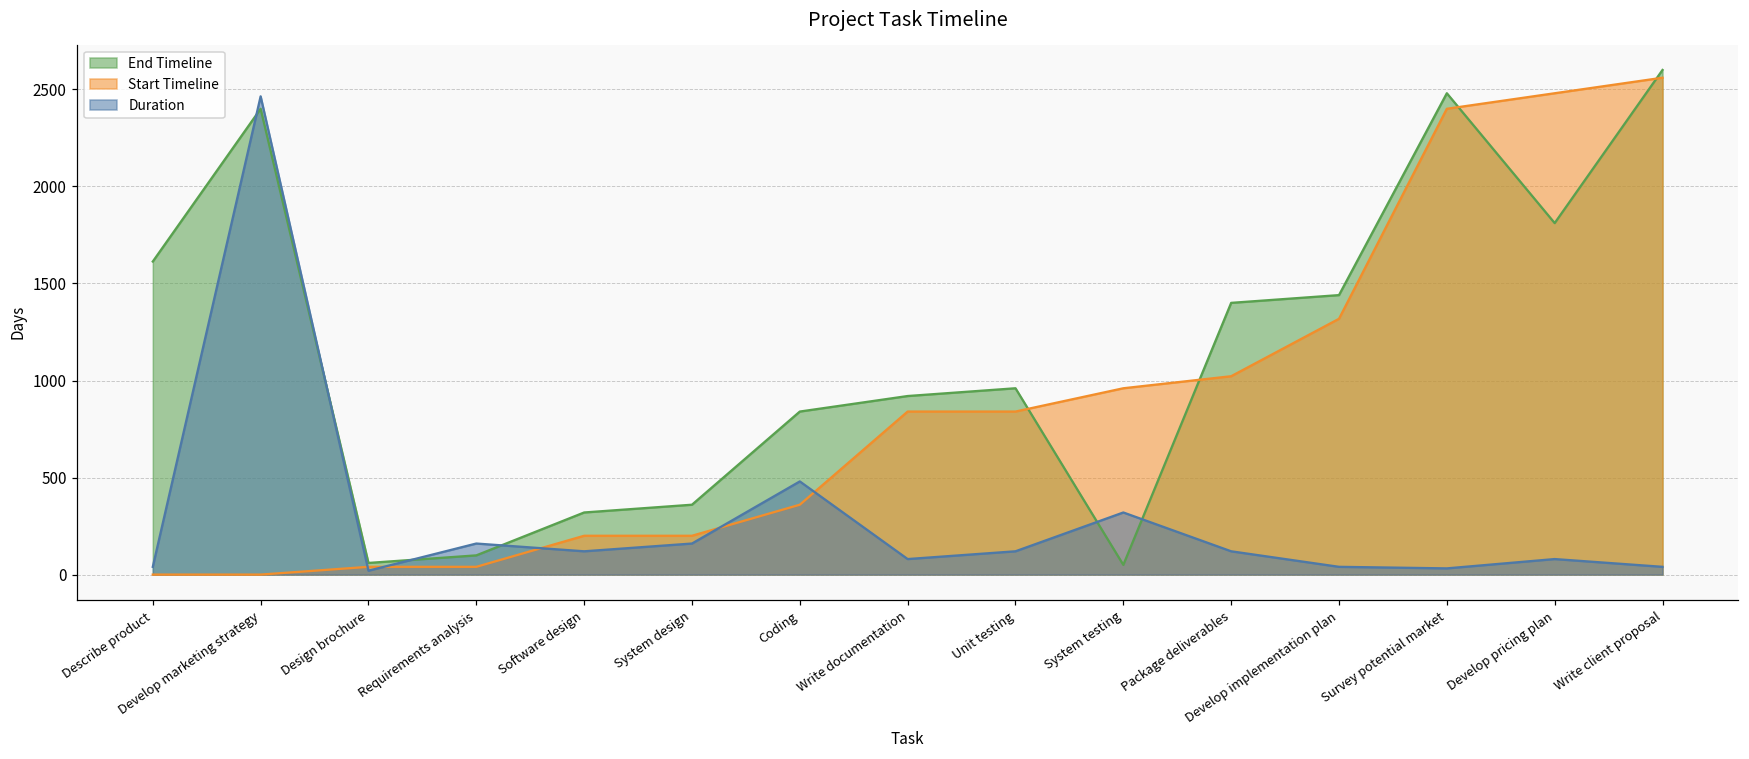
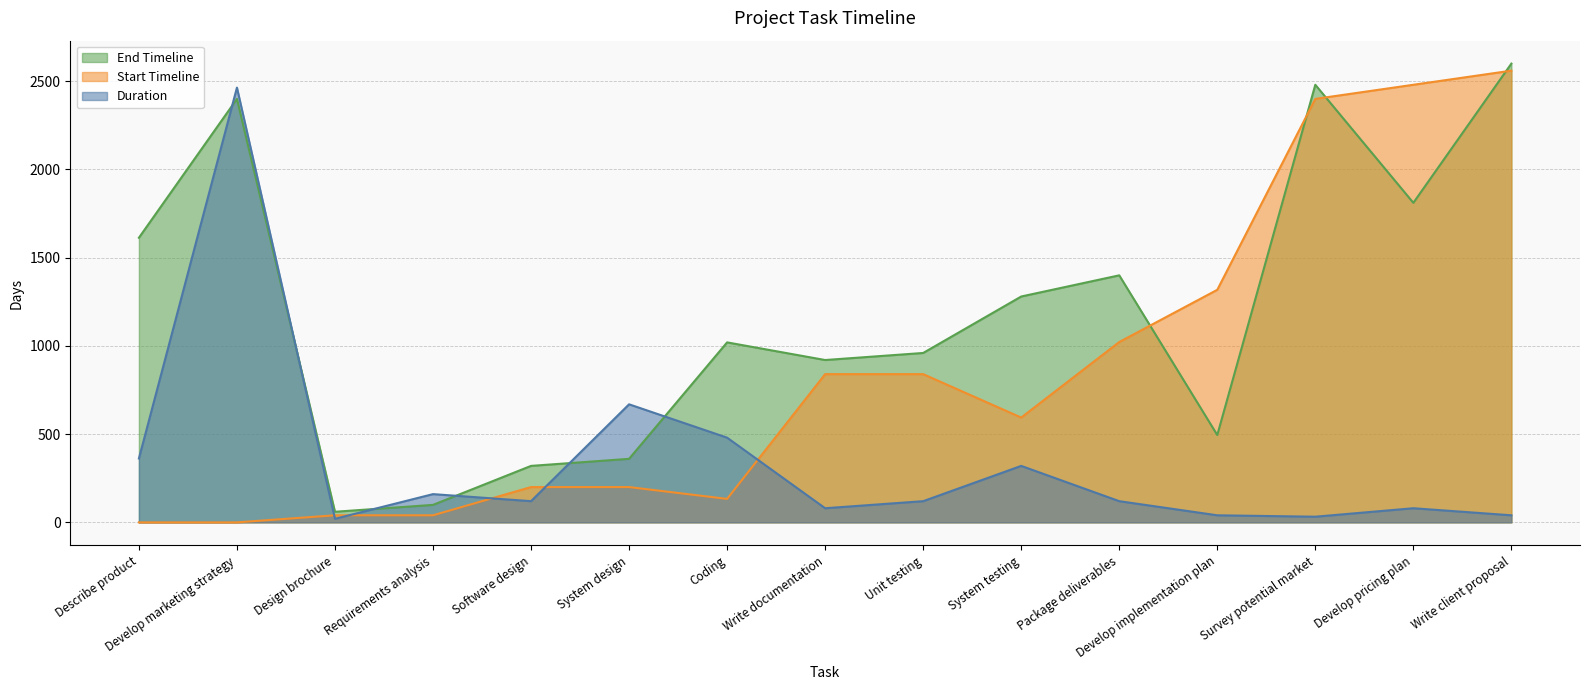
  {
    "End Timeline": {
      "Describe product": 1610,
      "Develop marketing strategy": 2400,
      "Design brochure": 60,
      "Requirements analysis": 100,
      "Software design": 320,
      "System design": 360,
-     "Coding": 840,
+     "Coding": 1020,
      "Write documentation": 920,
      "Unit testing": 960,
-     "System testing": 50,
+     "System testing": 1280,
      "Package deliverables": 1400,
-     "Develop implementation plan": 1440,
+     "Develop implementation plan": 500,
      "Survey potential market": 2480,
      "Develop pricing plan": 1810,
      "Write client proposal": 2600
    },
    "Start Timeline": {
      "Describe product": 0,
      "Develop marketing strategy": 0,
      "Design brochure": 40,
      "Requirements analysis": 40,
      "Software design": 200,
      "System design": 200,
-     "Coding": 360,
+     "Coding": 130,
      "Write documentation": 840,
      "Unit testing": 840,
-     "System testing": 960,
+     "System testing": 590,
      "Package deliverables": 1020,
      "Develop implementation plan": 1320,
      "Survey potential market": 2400,
      "Develop pricing plan": 2480,
      "Write client proposal": 2560
    },
    "Duration": {
-     "Describe product": 40,
+     "Describe product": 360,
      "Develop marketing strategy": 2460,
      "Design brochure": 20,
      "Requirements analysis": 160,
      "Software design": 120,
-     "System design": 160,
+     "System design": 670,
      "Coding": 480,
      "Write documentation": 80,
      "Unit testing": 120,
      "System testing": 320,
      "Package deliverables": 120,
      "Develop implementation plan": 40,
      "Survey potential market": 30,
      "Develop pricing plan": 80,
      "Write client proposal": 40
    }
  }
